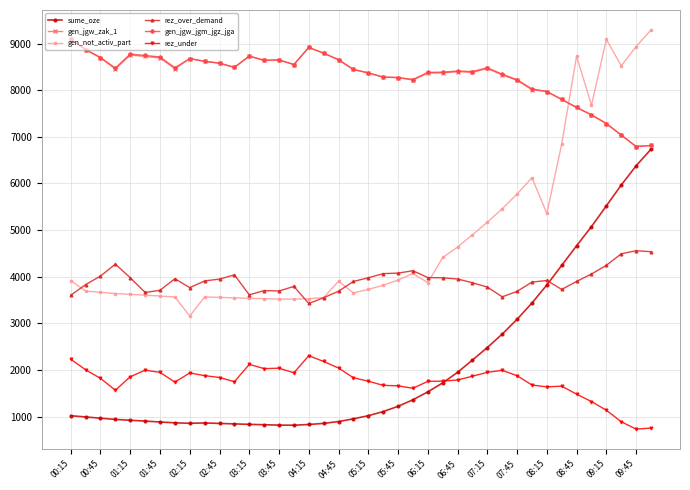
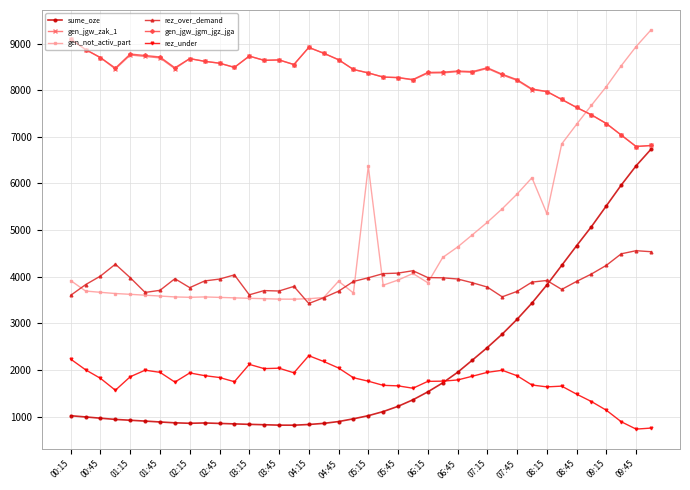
  {
    "gen_not_activ_part": {
      "00:15": 3900,
      "00:45": 3700,
      "01:15": 3600,
      "01:45": 3600,
-     "02:15": 3200,
+     "02:15": 3600,
      "02:45": 3600,
      "03:15": 3500,
      "03:45": 3500,
      "04:15": 3500,
      "04:45": 3900,
-     "05:15": 3700,
+     "05:15": 6400,
      "05:45": 3900,
      "06:15": 3900,
      "06:45": 4600,
      "07:15": 5200,
      "07:45": 5800,
      "08:15": 5400,
-     "08:45": 8700,
-     "09:15": 9100,
+     "08:45": 7300,
+     "09:15": 8100,
      "09:45": 8900
    }
  }
